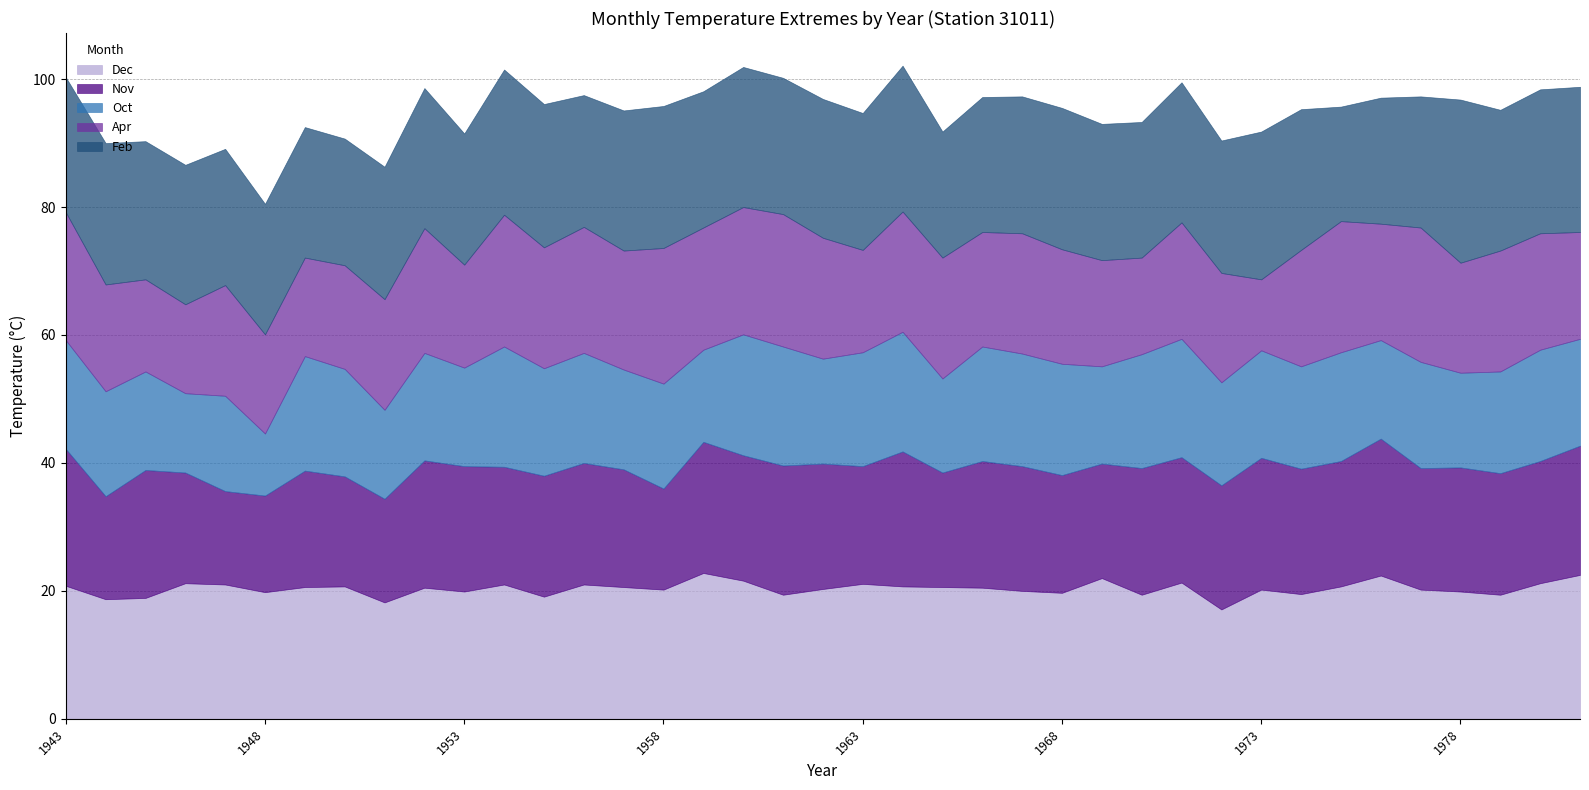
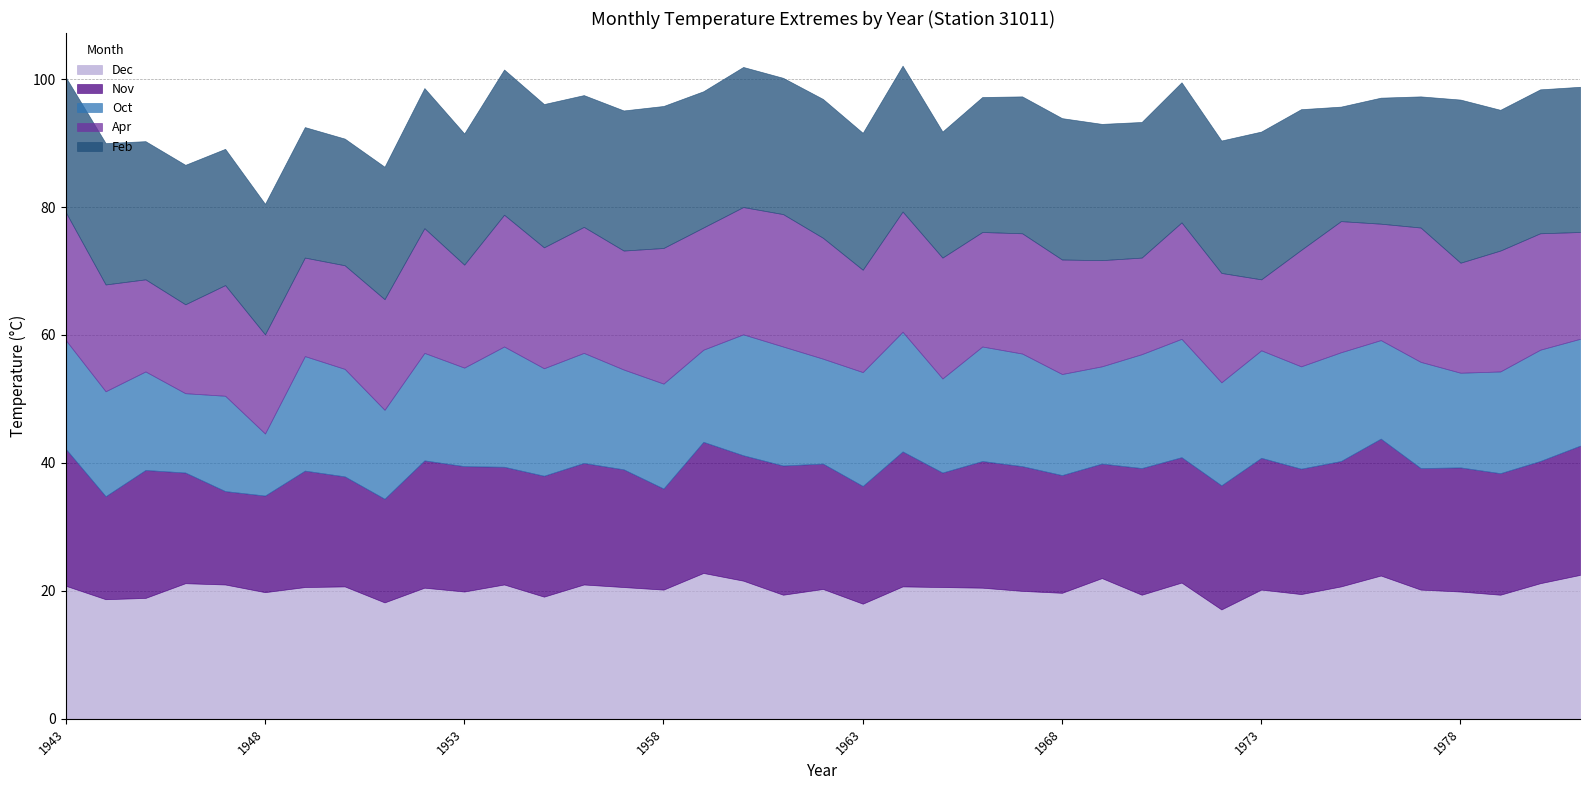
  {
    "Dec": {
      "1943": 21,
      "1948": 20,
      "1953": 20,
      "1958": 20,
-     "1963": 21,
+     "1963": 18,
      "1968": 20,
      "1973": 20,
      "1978": 20
    },
    "Nov": {
      "1943": 21,
      "1948": 15,
      "1953": 20,
      "1958": 16,
      "1963": 18,
      "1968": 18,
      "1973": 21,
      "1978": 19
    },
    "Oct": {
      "1943": 17,
      "1948": 10,
      "1953": 15,
      "1958": 16,
      "1963": 18,
-     "1968": 17,
+     "1968": 16,
      "1973": 17,
      "1978": 15
    },
    "Apr": {
      "1943": 20,
      "1948": 16,
      "1953": 16,
      "1958": 21,
      "1963": 16,
      "1968": 18,
      "1973": 11,
      "1978": 17
    },
    "Feb": {
      "1943": 21,
      "1948": 20,
      "1953": 21,
      "1958": 22,
      "1963": 21,
      "1968": 22,
      "1973": 23,
      "1978": 26
    }
  }
